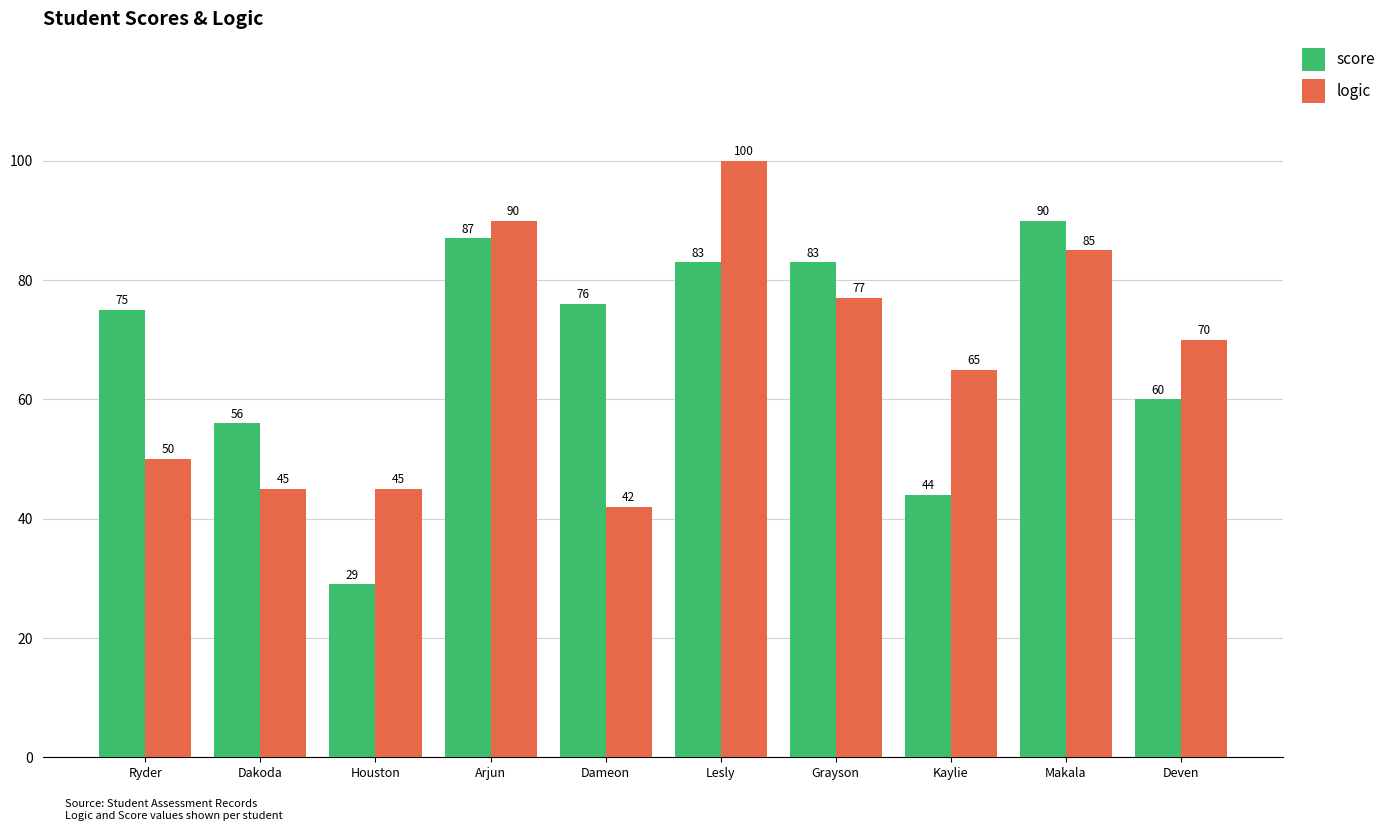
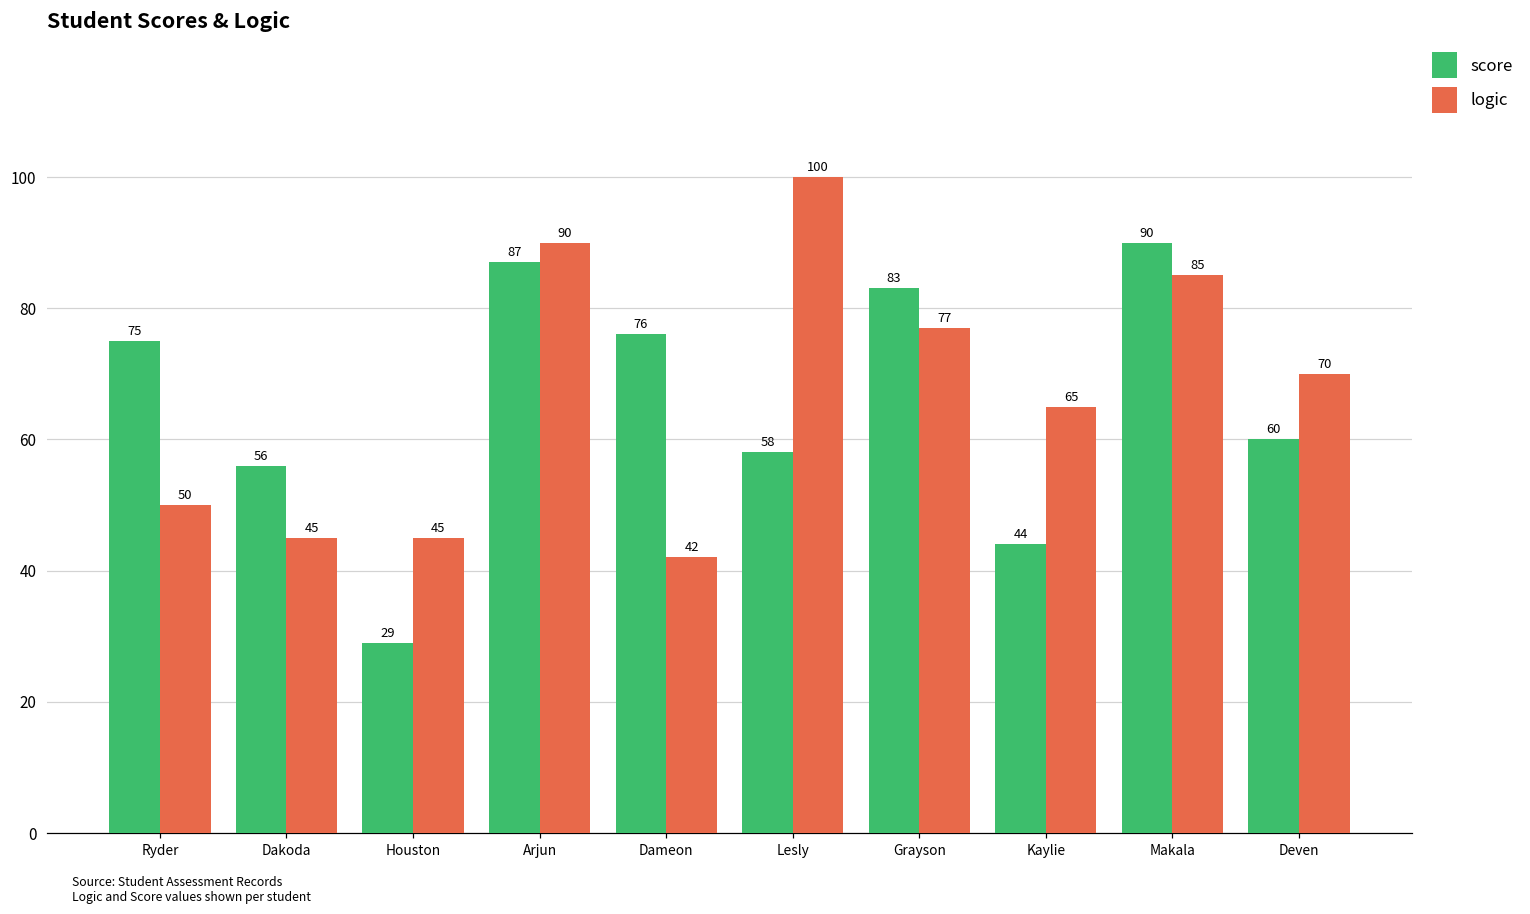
  {
    "score": {
      "Ryder": 75,
      "Dakoda": 56,
      "Houston": 29,
      "Arjun": 87,
      "Dameon": 76,
-     "Lesly": 83,
+     "Lesly": 58,
      "Grayson": 83,
      "Kaylie": 44,
      "Makala": 90,
      "Deven": 60
    },
    "logic": {
      "Ryder": 50,
      "Dakoda": 45,
      "Houston": 45,
      "Arjun": 90,
      "Dameon": 42,
      "Lesly": 100,
      "Grayson": 77,
      "Kaylie": 65,
      "Makala": 85,
      "Deven": 70
    }
  }
